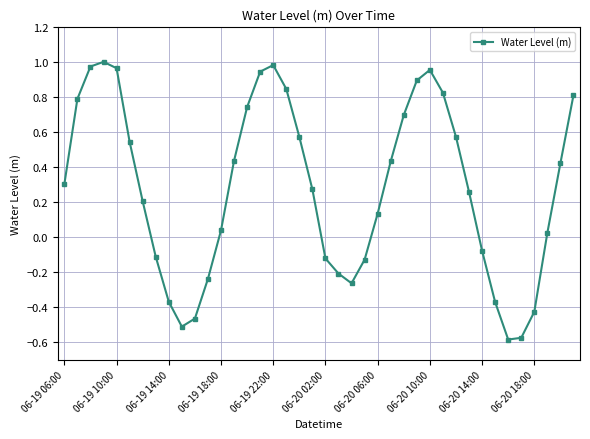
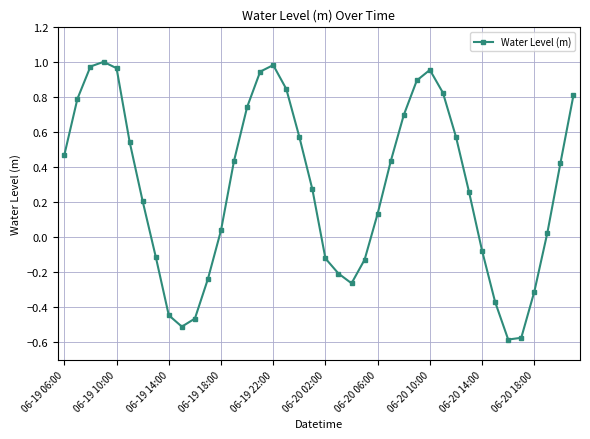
  {
-   "06-19 06:00": 0.30,
+   "06-19 06:00": 0.47,
    "06-19 10:00": 0.97,
-   "06-19 14:00": -0.37,
+   "06-19 14:00": -0.45,
    "06-19 18:00": 0.04,
    "06-19 22:00": 0.98,
    "06-20 02:00": -0.12,
    "06-20 06:00": 0.14,
    "06-20 10:00": 0.96,
    "06-20 14:00": -0.08,
-   "06-20 18:00": -0.43
+   "06-20 18:00": -0.31
  }
